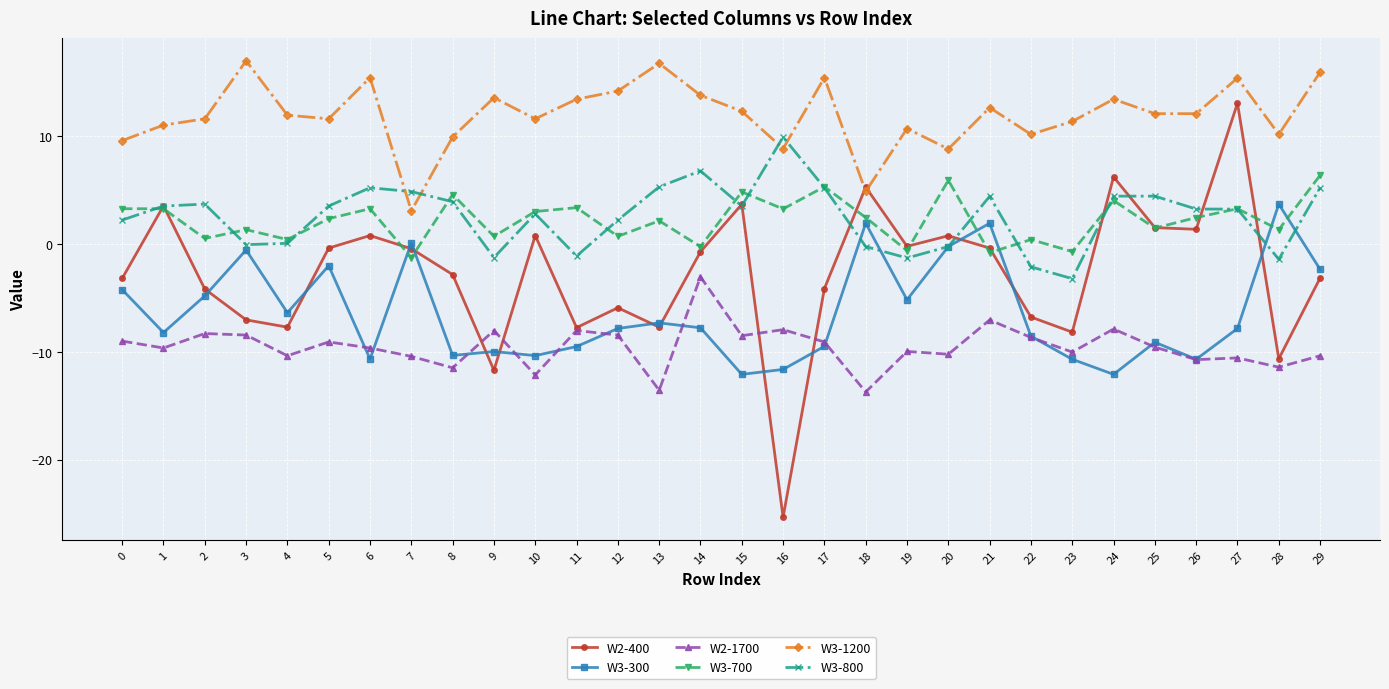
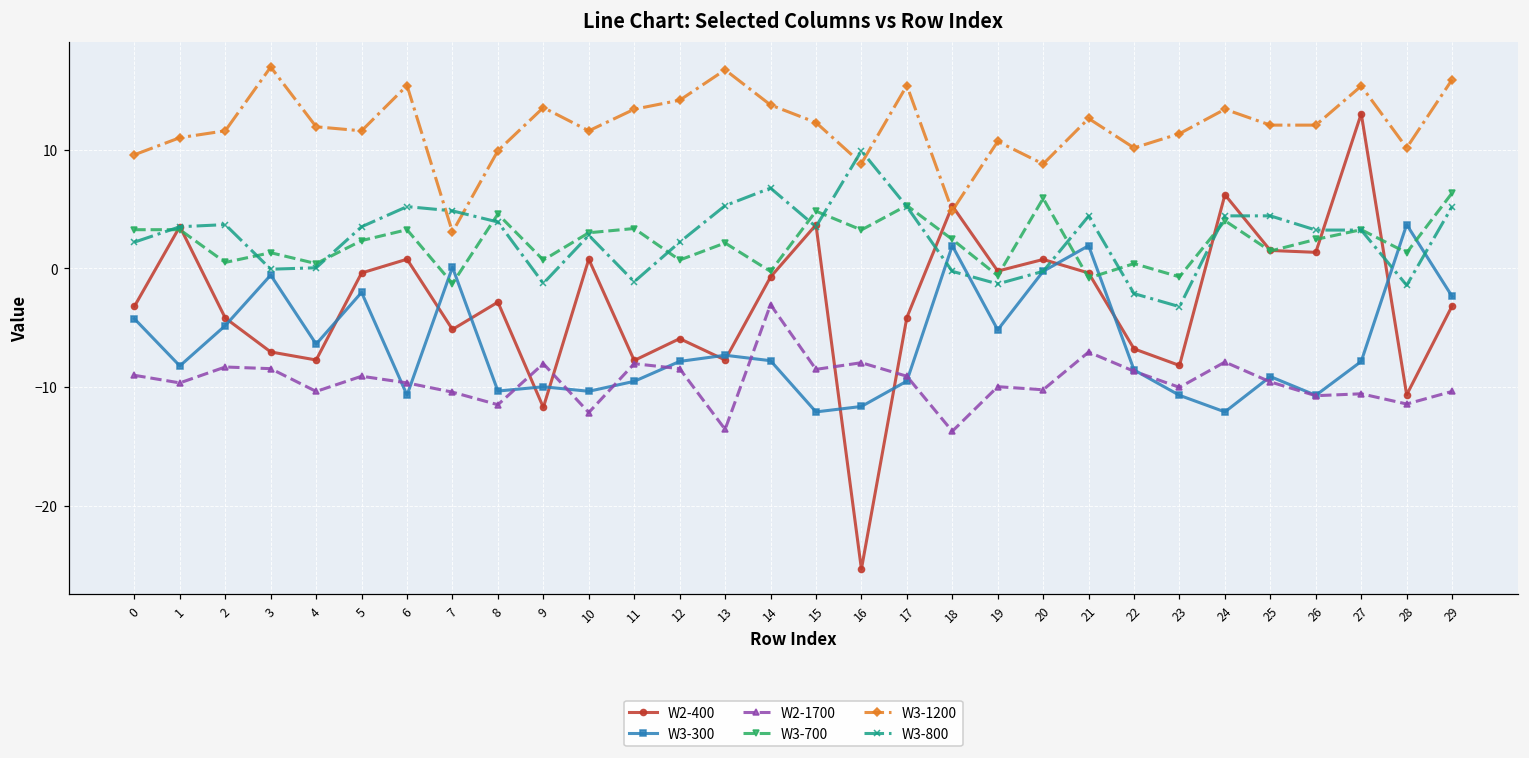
  {
    "W2-400": {
      "0": -3.2,
      "2": -4.2,
      "3": -7.0,
      "4": -7.7,
      "5": -0.4,
      "6": 0.8,
-     "7": -0.4,
+     "7": -5.1,
      "8": -2.8,
      "9": -11.7,
      "10": 0.8,
      "11": -7.8,
      "12": -5.9,
      "13": -7.7,
      "14": -0.7,
      "16": -25.4,
      "17": -4.1,
      "18": 5.3,
      "19": -0.2,
      "20": 0.8,
      "21": -0.4,
      "22": -6.8,
      "23": -8.2,
      "24": 6.2,
      "26": 1.4,
      "27": 13.1,
      "28": -10.7,
      "29": -3.2
    },
    "W3-300": {
      "0": -4.2,
      "1": -8.2,
      "2": -4.8,
      "3": -0.6,
      "4": -6.4,
      "5": -2.0,
      "6": -10.7,
      "7": 0.1,
      "8": -10.3,
      "9": -10.0,
      "10": -10.4,
      "11": -9.5,
      "12": -7.8,
      "13": -7.3,
      "14": -7.8,
      "15": -12.1,
      "16": -11.6,
      "17": -9.5,
      "18": 1.9,
      "19": -5.2,
      "21": 1.9,
      "23": -10.7,
      "24": -12.1,
      "25": -9.1,
      "27": -7.8,
      "28": 3.7,
      "29": -2.4
    },
    "W2-1700": {
      "0": -9.0,
      "1": -9.7,
      "2": -8.3,
      "3": -8.5,
      "4": -10.4,
      "5": -9.1,
      "6": -9.7,
      "7": -10.4,
      "8": -11.5,
      "9": -8.0,
      "10": -12.2,
      "11": -8.0,
      "12": -8.5,
      "13": -13.6,
      "14": -3.1,
      "15": -8.5,
      "16": -7.9,
      "17": -9.1,
      "18": -13.7,
      "19": -10.0,
      "20": -10.2,
      "21": -7.1,
      "23": -10.0,
      "24": -7.9,
      "25": -9.6,
      "27": -10.6,
      "28": -11.4,
      "29": -10.4
    },
    "W3-1200": {
      "0": 9.6,
      "1": 11.0,
      "2": 11.6,
      "3": 17.0,
      "4": 12.0,
      "5": 11.6,
      "6": 15.4,
      "7": 3.1,
      "8": 9.9,
      "9": 13.6,
      "10": 11.6,
      "11": 13.4,
      "12": 14.2,
      "13": 16.8,
      "14": 13.8,
      "15": 12.3,
      "16": 8.9,
      "17": 15.4,
      "18": 4.9,
      "19": 10.7,
      "20": 8.8,
      "21": 12.7,
      "22": 10.2,
      "23": 11.4,
      "24": 13.4,
      "25": 12.1,
      "26": 12.1,
      "27": 15.4,
      "28": 10.2,
      "29": 15.9
    }
  }
